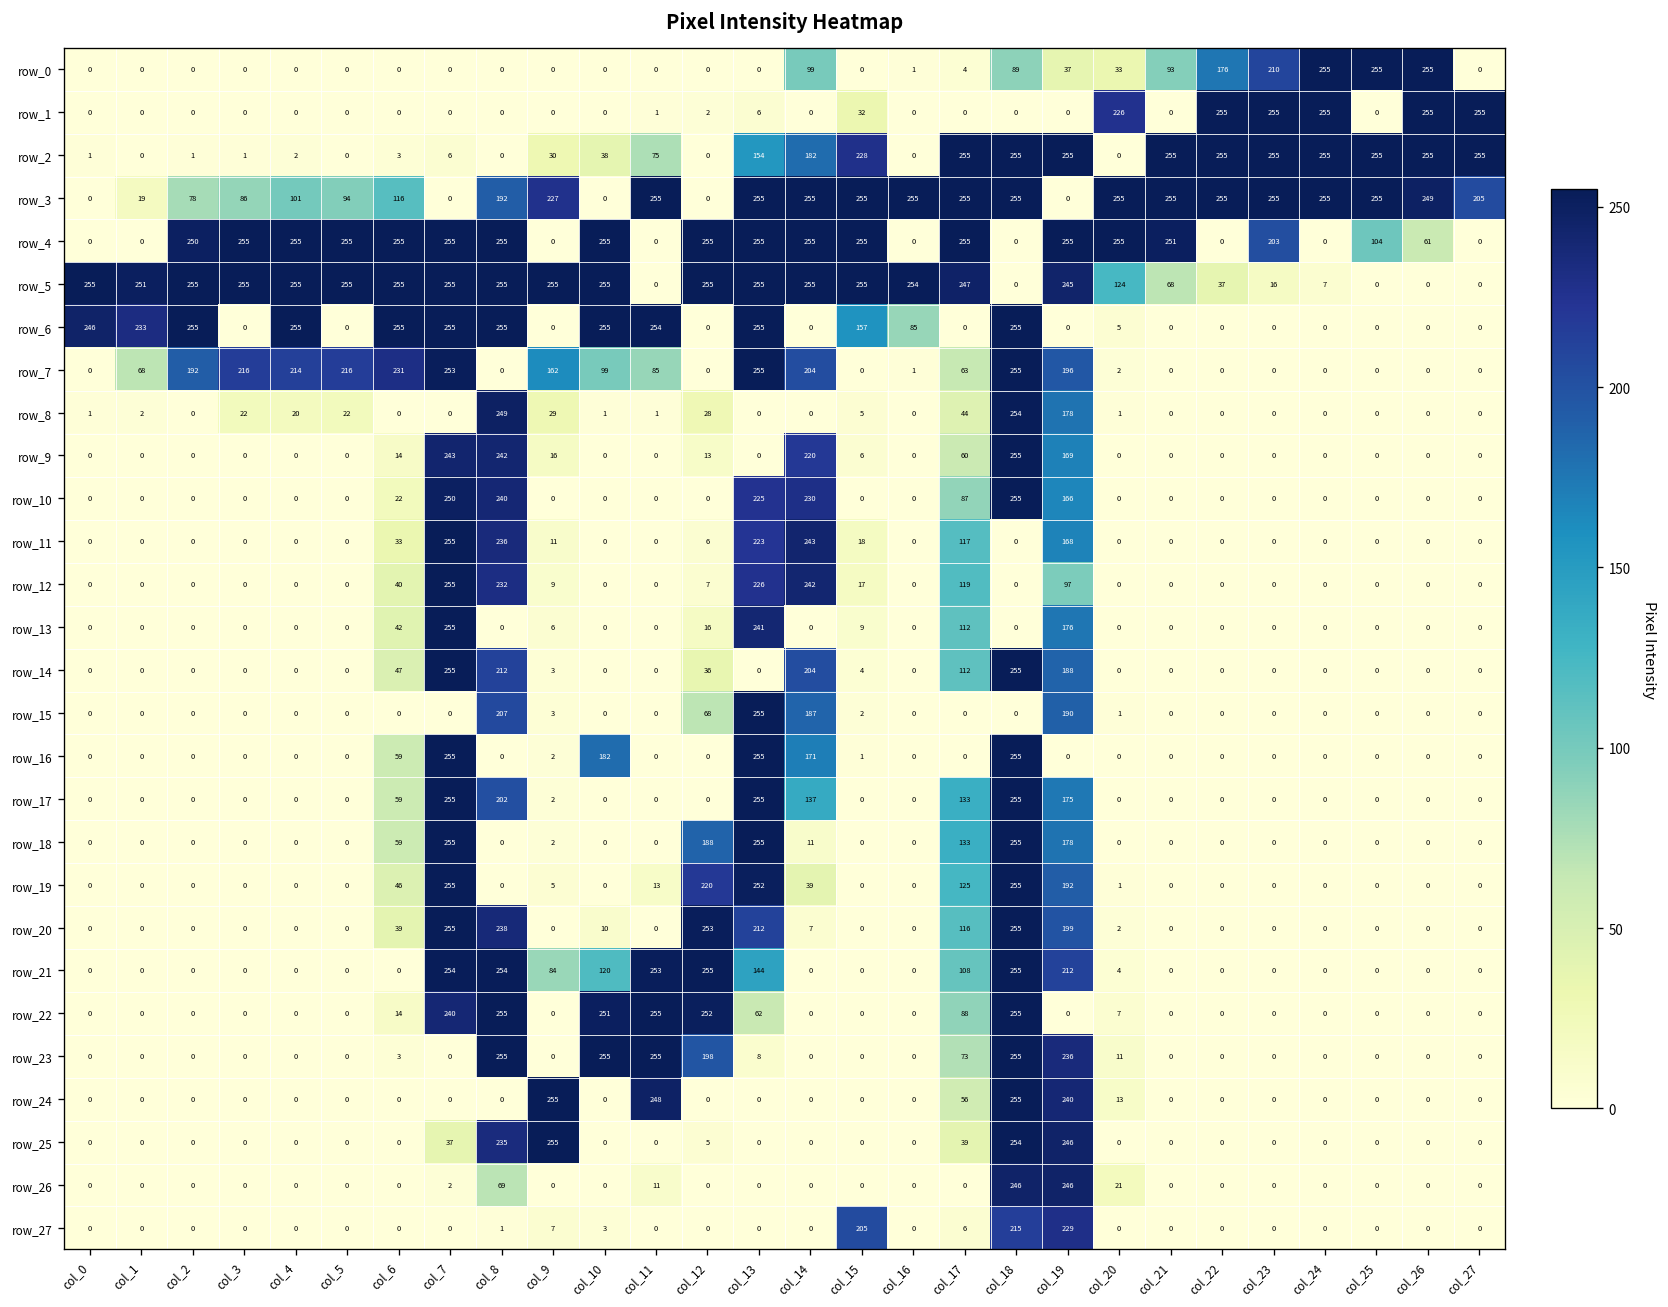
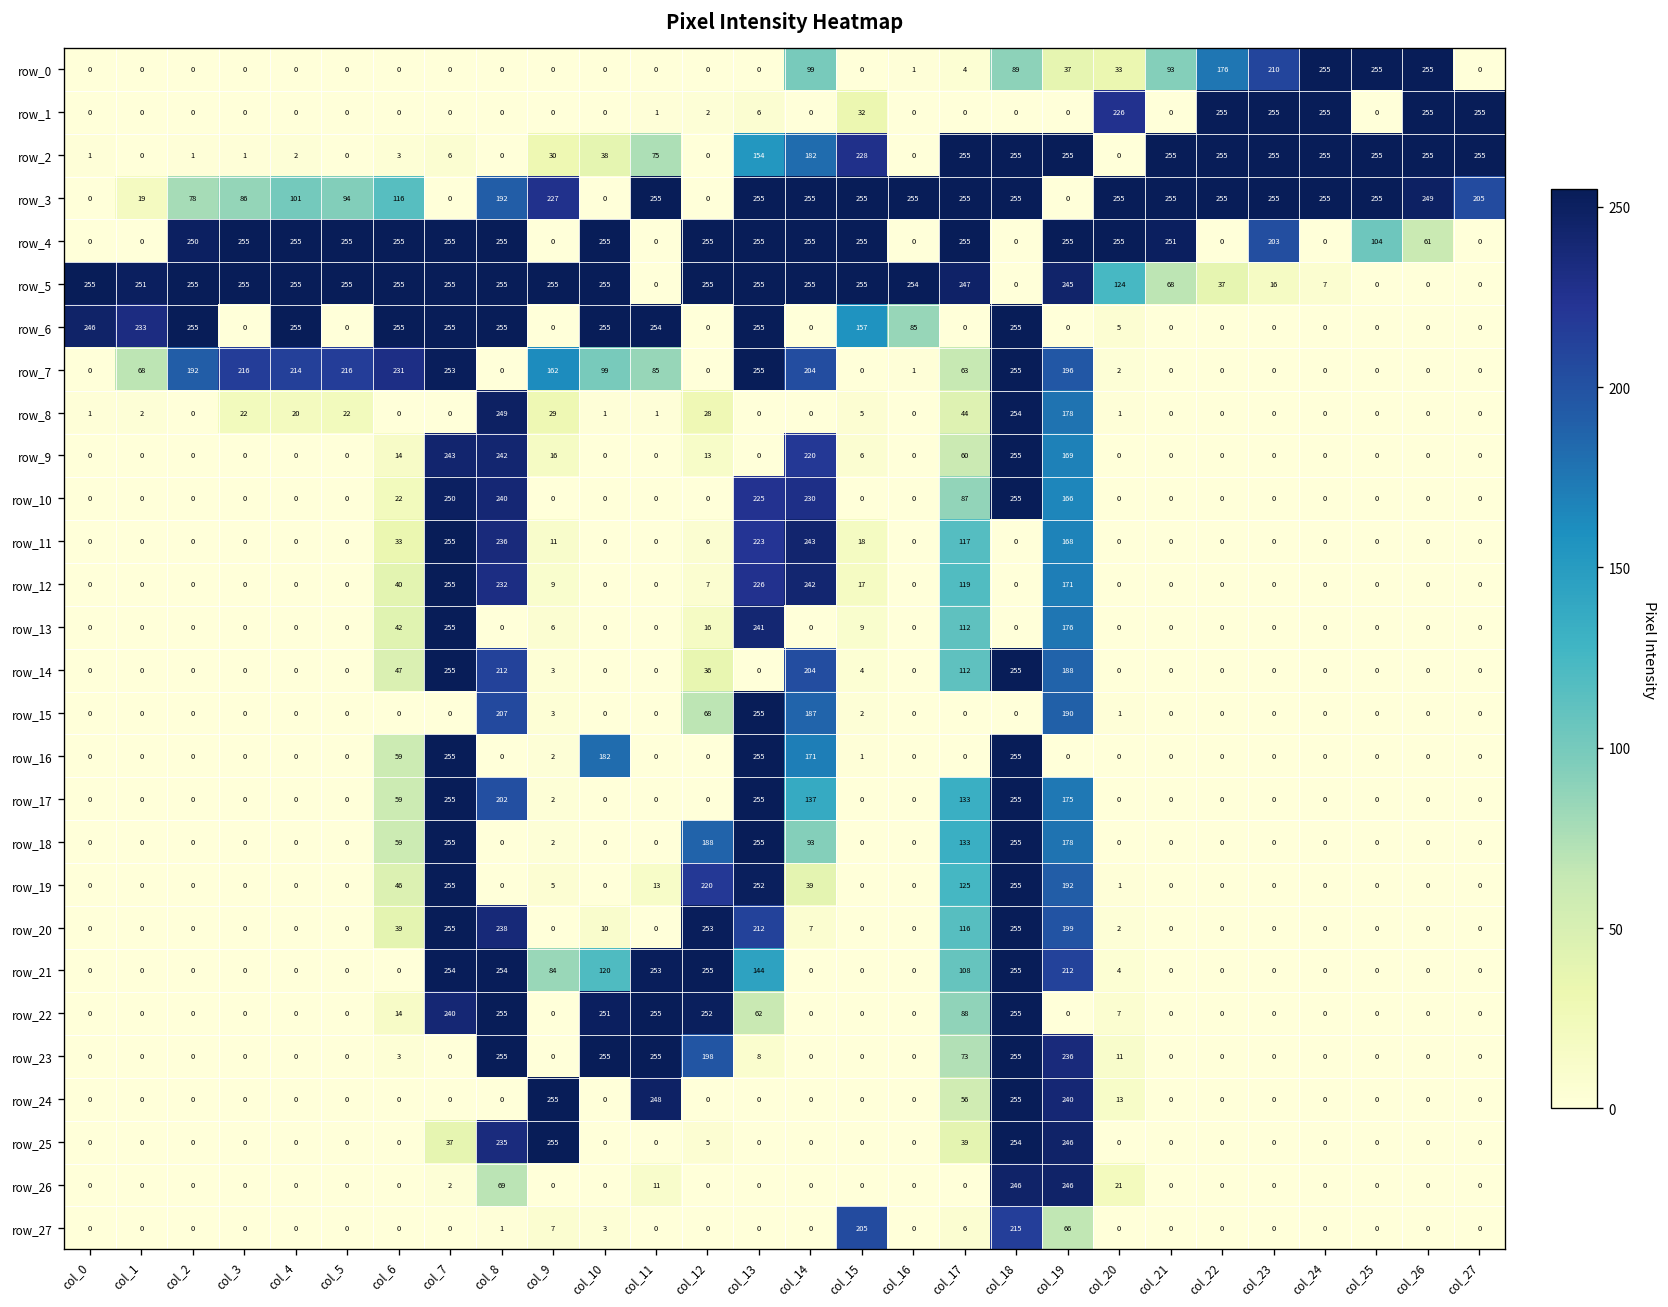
  {
    "row_12": {
      "col_0": 0,
      "col_1": 0,
      "col_2": 0,
      "col_3": 0,
      "col_4": 0,
      "col_5": 0,
      "col_6": 40,
      "col_7": 255,
      "col_8": 232,
      "col_9": 9,
      "col_10": 0,
      "col_11": 0,
      "col_12": 7,
      "col_13": 226,
      "col_14": 242,
      "col_15": 17,
      "col_16": 0,
      "col_17": 119,
      "col_18": 0,
-     "col_19": 97,
+     "col_19": 171,
      "col_20": 0,
      "col_21": 0,
      "col_22": 0,
      "col_23": 0,
      "col_24": 0,
      "col_25": 0,
      "col_26": 0,
      "col_27": 0
    },
    "row_18": {
      "col_0": 0,
      "col_1": 0,
      "col_2": 0,
      "col_3": 0,
      "col_4": 0,
      "col_5": 0,
      "col_6": 59,
      "col_7": 255,
      "col_8": 0,
      "col_9": 2,
      "col_10": 0,
      "col_11": 0,
      "col_12": 188,
      "col_13": 255,
-     "col_14": 11,
+     "col_14": 93,
      "col_15": 0,
      "col_16": 0,
      "col_17": 133,
      "col_18": 255,
      "col_19": 178,
      "col_20": 0,
      "col_21": 0,
      "col_22": 0,
      "col_23": 0,
      "col_24": 0,
      "col_25": 0,
      "col_26": 0,
      "col_27": 0
    },
    "row_27": {
      "col_0": 0,
      "col_1": 0,
      "col_2": 0,
      "col_3": 0,
      "col_4": 0,
      "col_5": 0,
      "col_6": 0,
      "col_7": 0,
      "col_8": 1,
      "col_9": 7,
      "col_10": 3,
      "col_11": 0,
      "col_12": 0,
      "col_13": 0,
      "col_14": 0,
      "col_15": 205,
      "col_16": 0,
      "col_17": 6,
      "col_18": 215,
-     "col_19": 229,
+     "col_19": 66,
      "col_20": 0,
      "col_21": 0,
      "col_22": 0,
      "col_23": 0,
      "col_24": 0,
      "col_25": 0,
      "col_26": 0,
      "col_27": 0
    }
  }
